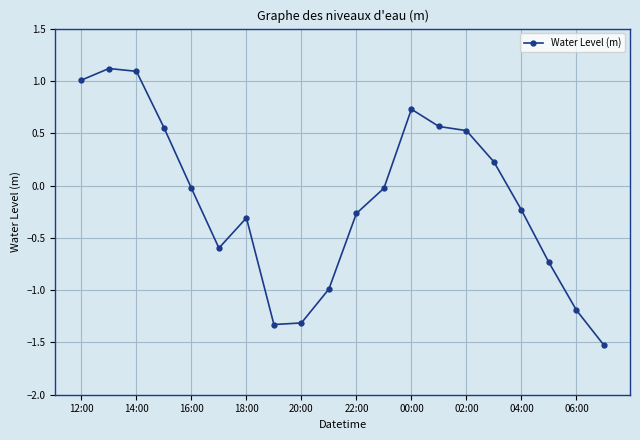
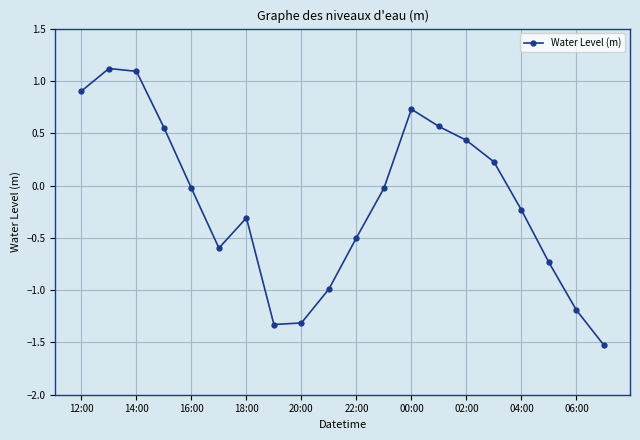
  {
-   "12:00": 1.01,
+   "12:00": 0.90,
    "14:00": 1.09,
    "16:00": -0.03,
    "18:00": -0.31,
    "20:00": -1.31,
-   "22:00": -0.27,
+   "22:00": -0.50,
    "00:00": 0.73,
-   "02:00": 0.52,
+   "02:00": 0.43,
    "04:00": -0.23,
    "06:00": -1.19
  }
